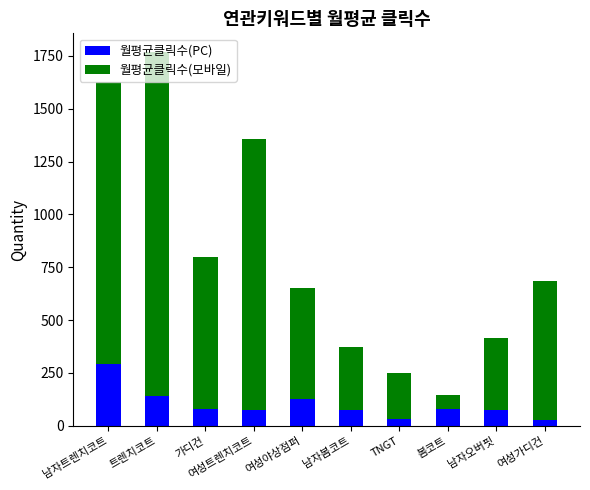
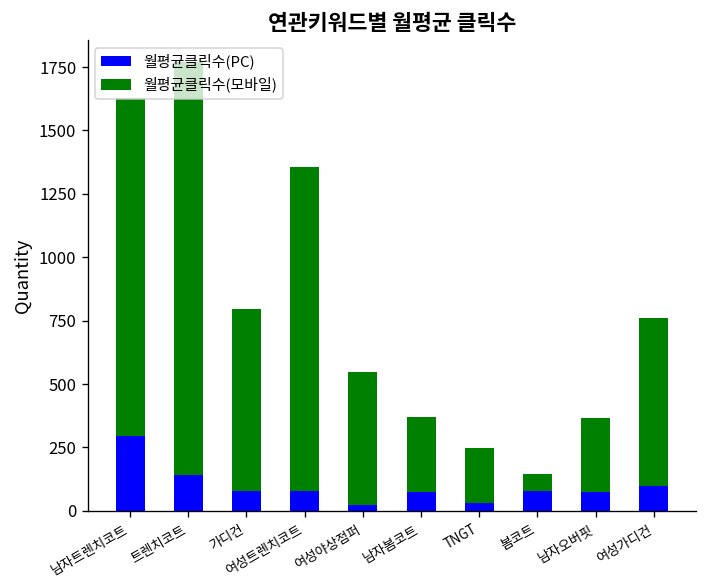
  {
    "월평균클릭수(PC)": {
      "남자트렌치코트": 290,
      "트렌치코트": 140,
      "가디건": 80,
      "여성트렌치코트": 80,
-     "여성야상점퍼": 130,
+     "여성야상점퍼": 20,
      "남자봄코트": 70,
      "TNGT": 30,
      "봄코트": 80,
      "남자오버핏": 70,
-     "여성가디건": 20
+     "여성가디건": 100
    },
    "월평균클릭수(모바일)": {
      "가디건": 720,
      "여성트렌치코트": 1280,
      "여성야상점퍼": 520,
      "남자봄코트": 300,
      "TNGT": 220,
      "봄코트": 60,
-     "남자오버핏": 340,
+     "남자오버핏": 290,
      "여성가디건": 660
    }
  }
